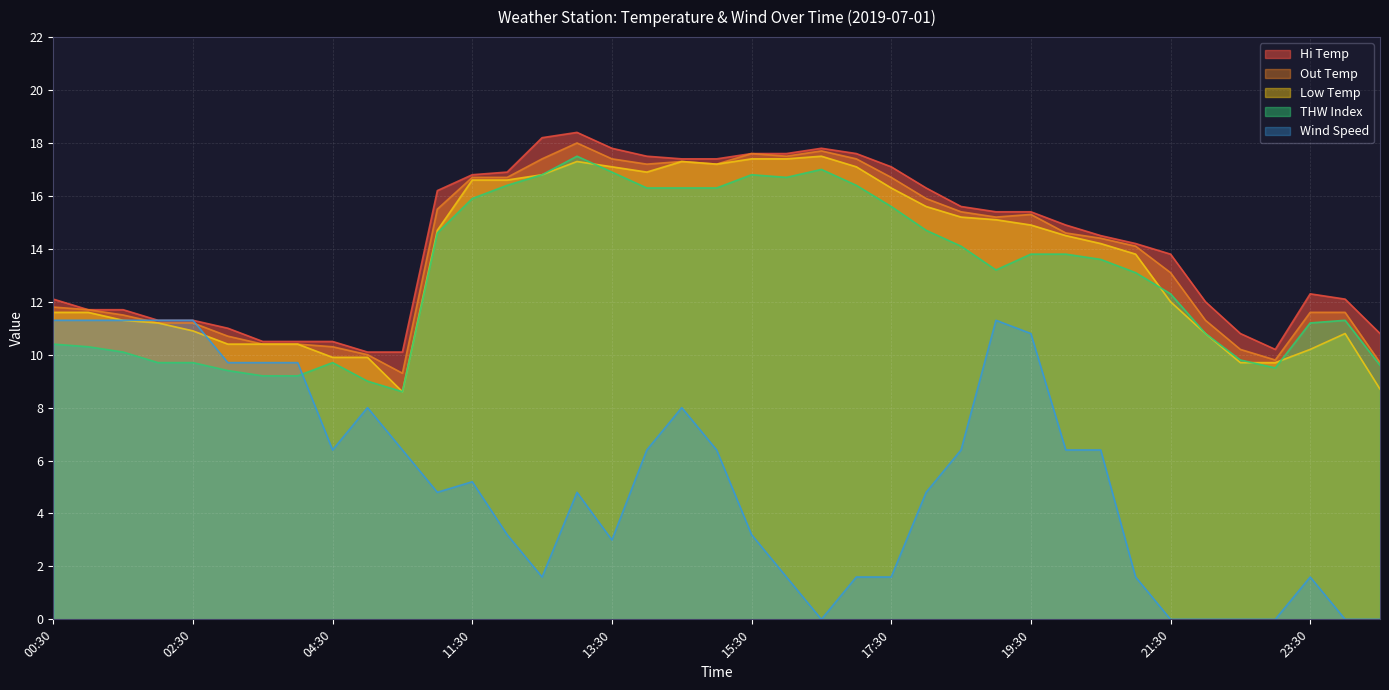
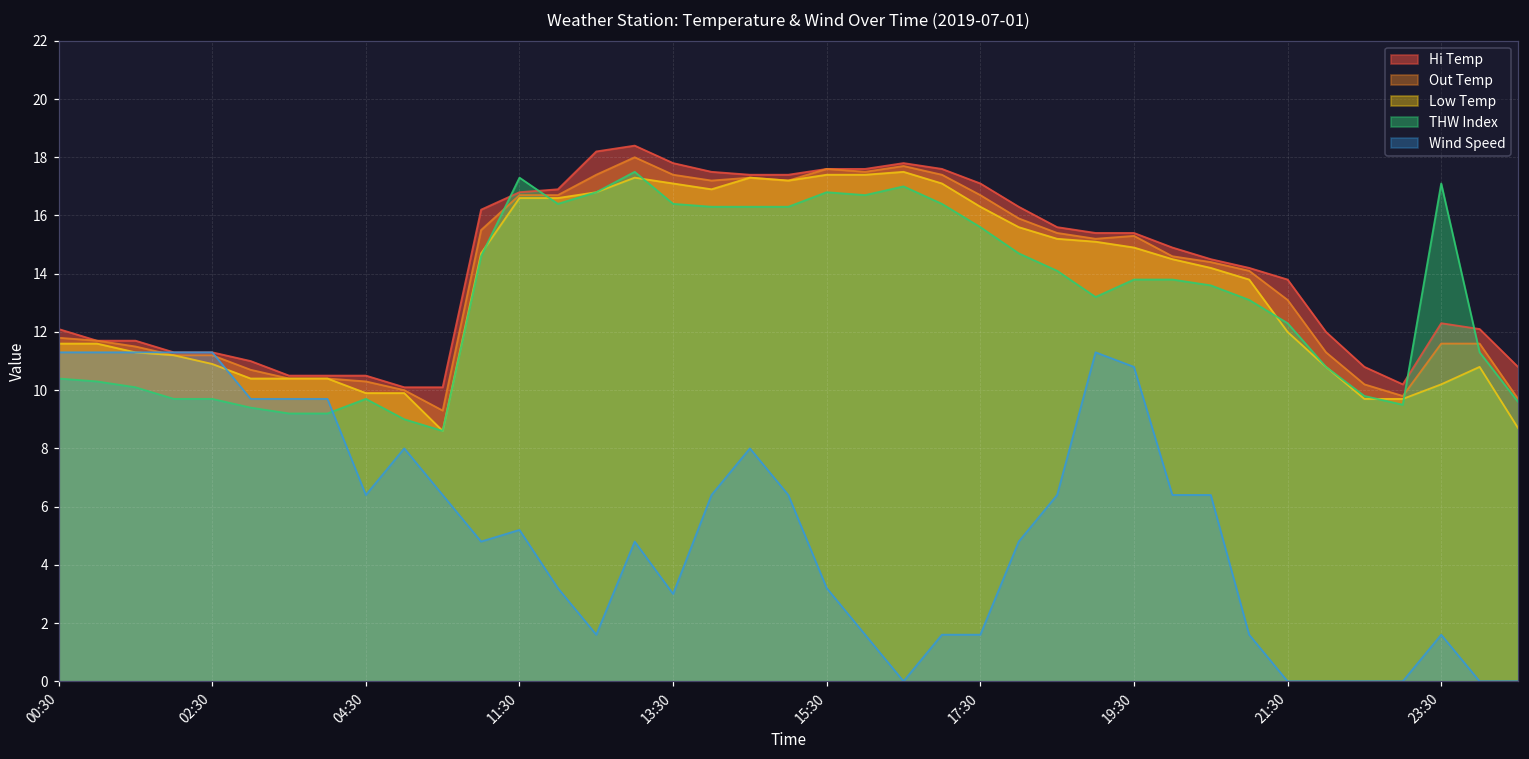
  {
    "THW Index": {
      "00:30": 10.4,
      "02:30": 9.7,
      "04:30": 9.7,
-     "11:30": 15.9,
-     "13:30": 16.9,
+     "11:30": 17.3,
+     "13:30": 16.4,
      "15:30": 16.8,
      "17:30": 15.6,
      "19:30": 13.8,
      "21:30": 12.3,
-     "23:30": 11.2
+     "23:30": 17.1
    },
    "Wind Speed": {
      "00:30": 11.3,
      "04:30": 6.4,
      "11:30": 5.2,
      "13:30": 3.0,
      "15:30": 3.2,
      "17:30": 1.6,
      "19:30": 10.8,
      "21:30": 0.0,
      "23:30": 1.6
    }
  }
